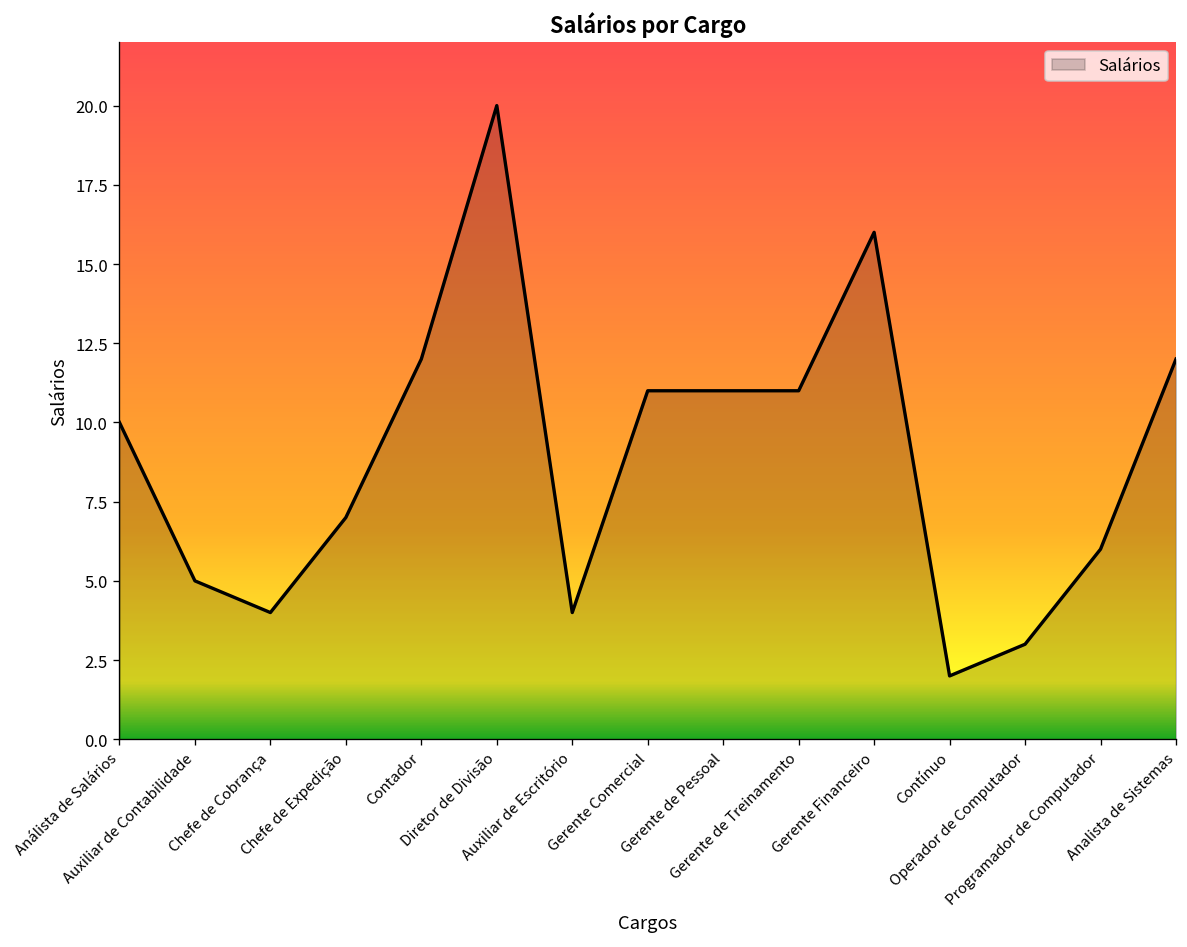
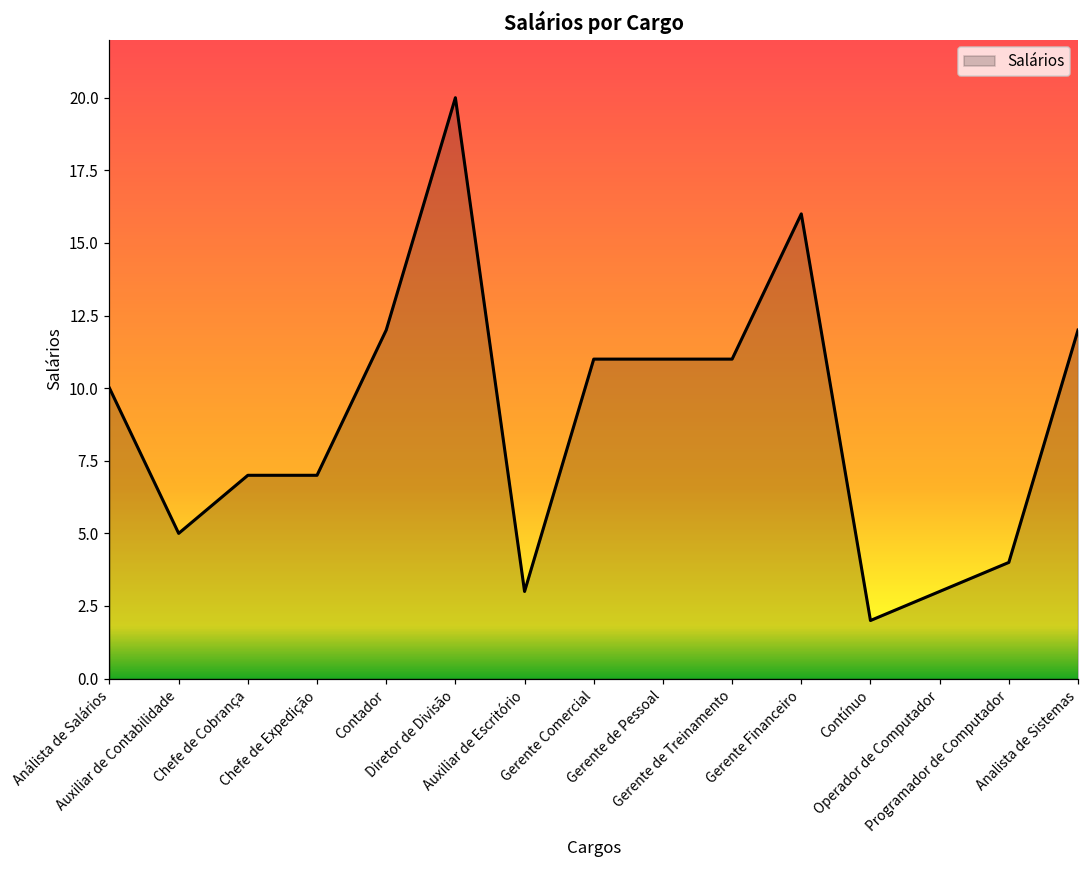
  {
    "Análista de Salários": 10,
    "Auxiliar de Contabilidade": 5,
-   "Chefe de Cobrança": 4,
+   "Chefe de Cobrança": 7,
    "Chefe de Expedição": 7,
    "Contador": 12,
    "Diretor de Divisão": 20,
-   "Auxiliar de Escritório": 4,
+   "Auxiliar de Escritório": 3,
    "Gerente Comercial": 11,
    "Gerente de Pessoal": 11,
    "Gerente de Treinamento": 11,
    "Gerente Financeiro": 16,
    "Contínuo": 2,
    "Operador de Computador": 3,
-   "Programador de Computador": 6,
+   "Programador de Computador": 4,
    "Analista de Sistemas": 12
  }
